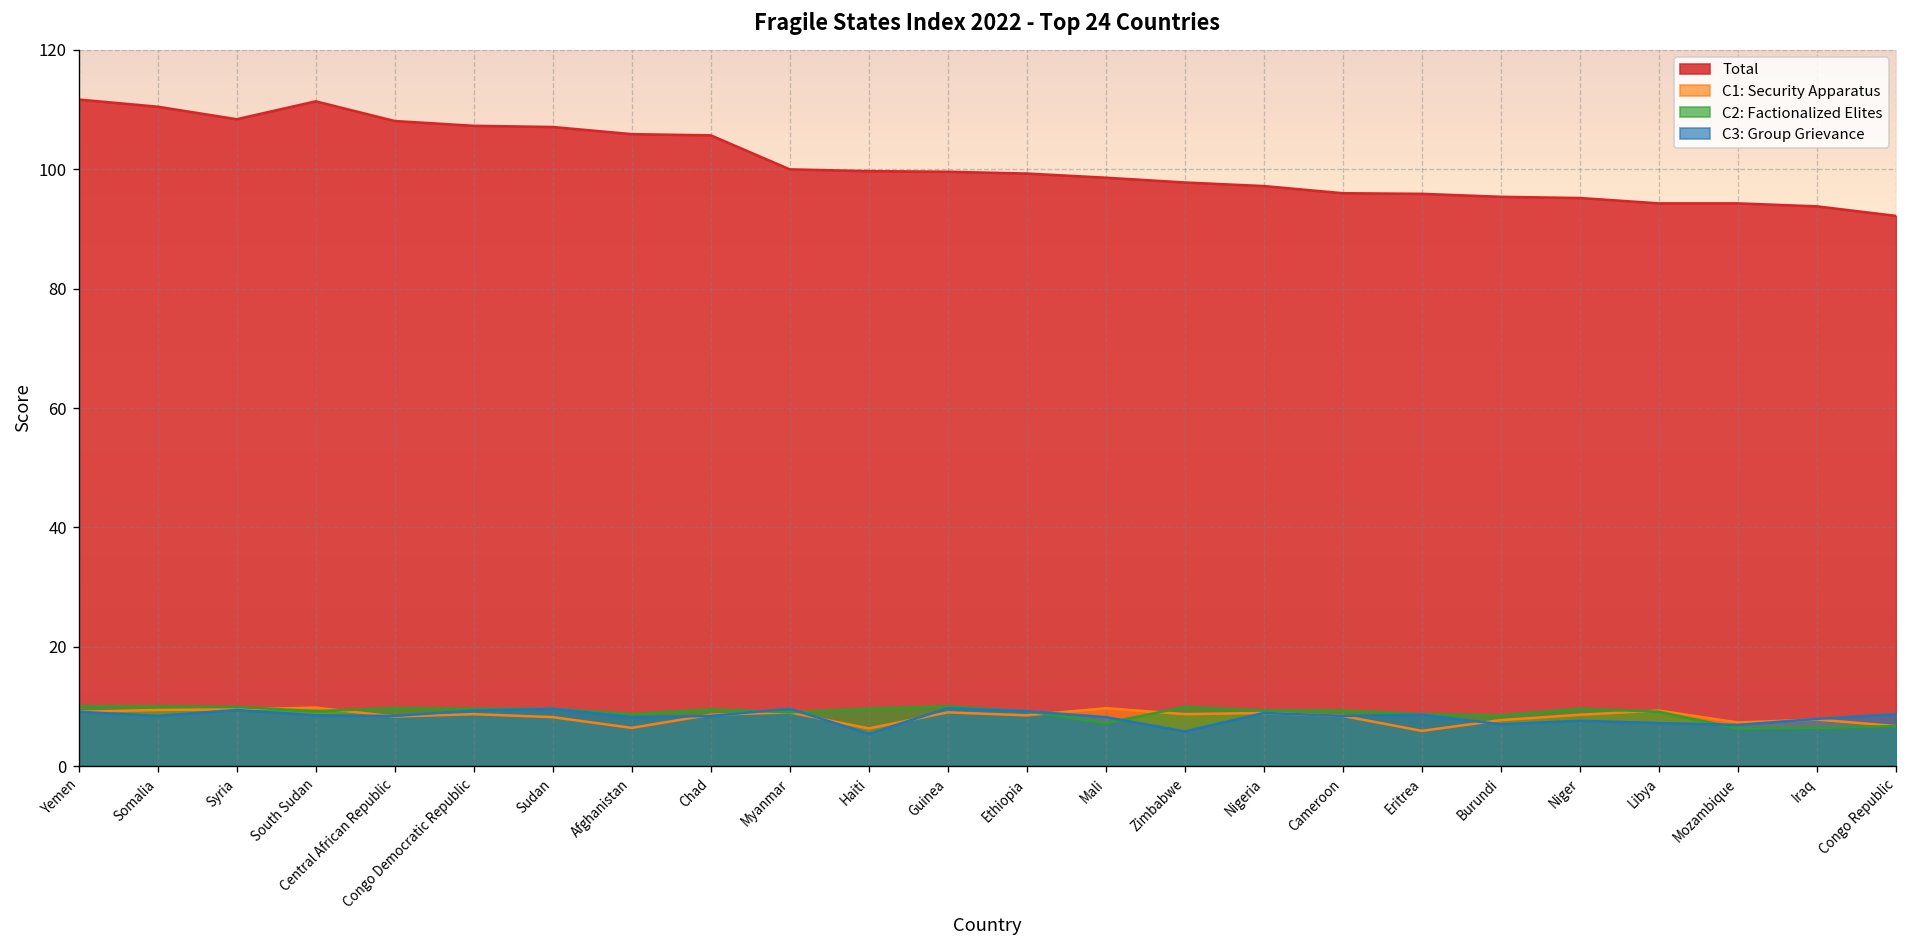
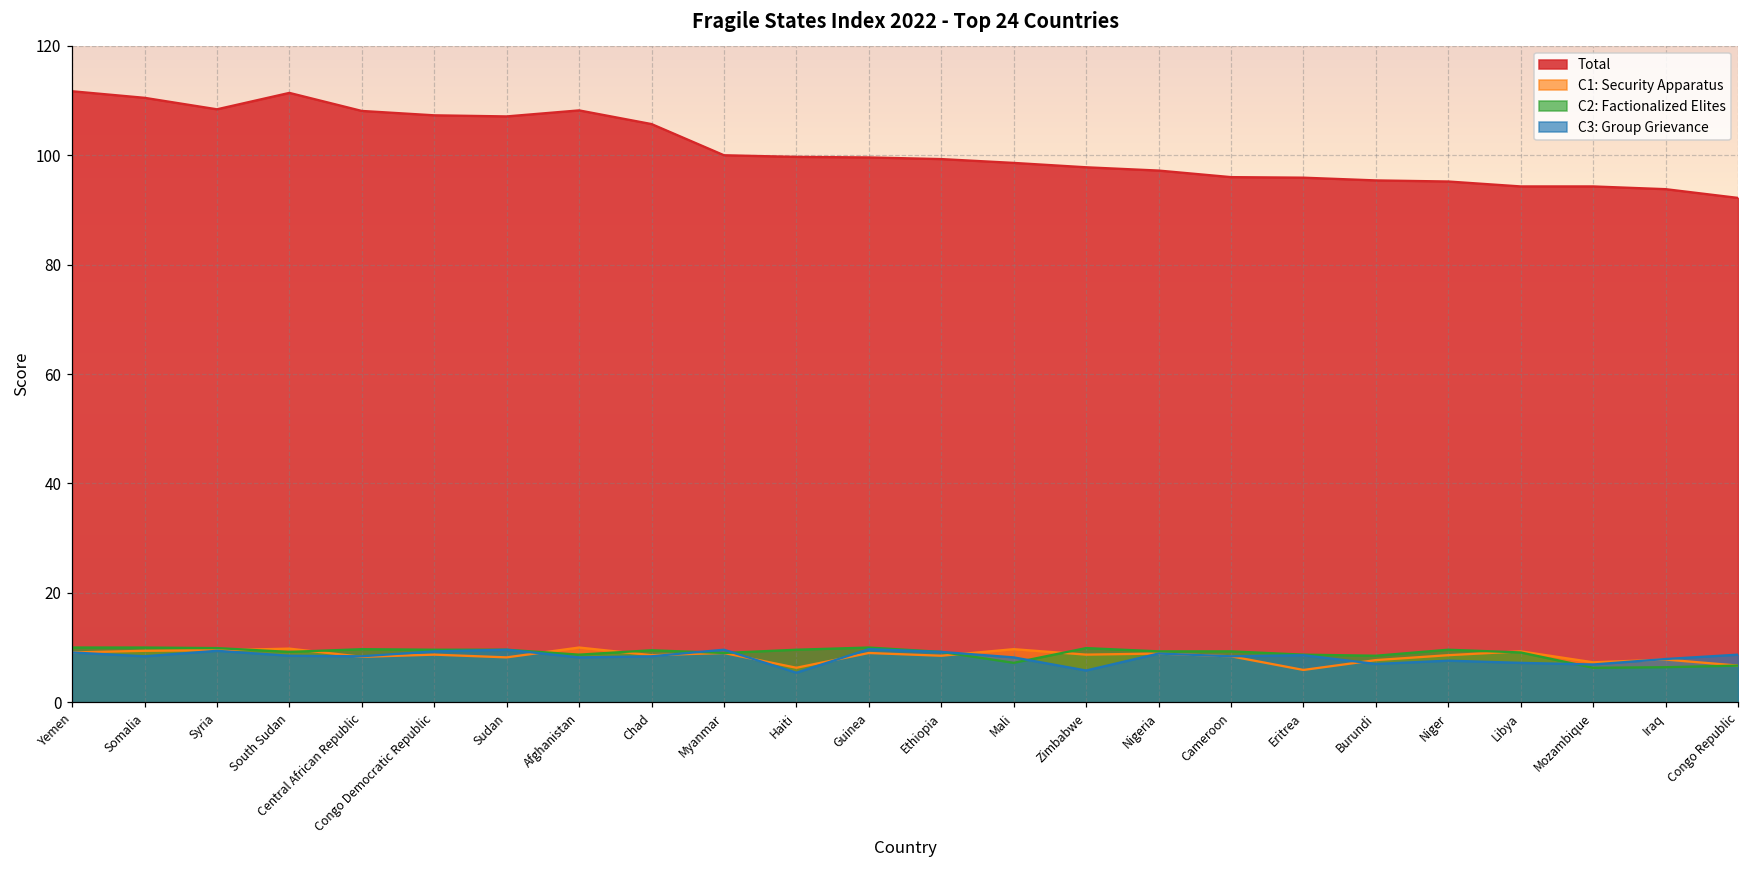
  {
    "Total": {
      "Yemen": 112,
      "Somalia": 111,
      "Syria": 108,
      "South Sudan": 111,
      "Central African Republic": 108,
      "Congo Democratic Republic": 107,
      "Sudan": 107,
-     "Afghanistan": 106,
+     "Afghanistan": 108,
      "Chad": 106,
      "Myanmar": 100,
      "Haiti": 100,
      "Guinea": 100,
      "Ethiopia": 99,
      "Mali": 99,
      "Zimbabwe": 98,
      "Nigeria": 97,
      "Cameroon": 96,
      "Eritrea": 96,
      "Burundi": 95,
      "Niger": 95,
      "Libya": 94,
      "Mozambique": 94,
      "Iraq": 94,
      "Congo Republic": 92
    },
    "C1: Security Apparatus": {
      "Somalia": 9,
      "South Sudan": 10,
      "Congo Democratic Republic": 9,
      "Sudan": 8,
-     "Afghanistan": 6,
+     "Afghanistan": 10,
      "Haiti": 6,
      "Guinea": 9,
      "Ethiopia": 9,
      "Mali": 10,
      "Zimbabwe": 9,
      "Eritrea": 6,
      "Burundi": 8,
      "Niger": 9
    },
    "C2: Factionalized Elites": {
      "Yemen": 10,
      "Somalia": 10,
      "South Sudan": 9,
      "Central African Republic": 10,
      "Chad": 10,
      "Haiti": 10,
      "Mali": 7,
      "Zimbabwe": 10,
      "Cameroon": 9,
      "Burundi": 9,
      "Niger": 10,
      "Mozambique": 6,
      "Iraq": 6
    },
    "C3: Group Grievance": {
      "Somalia": 8,
      "South Sudan": 9,
      "Myanmar": 10,
      "Haiti": 5,
      "Mali": 8,
      "Zimbabwe": 6,
      "Burundi": 7,
      "Niger": 8,
      "Libya": 7,
      "Congo Republic": 9
    }
  }
